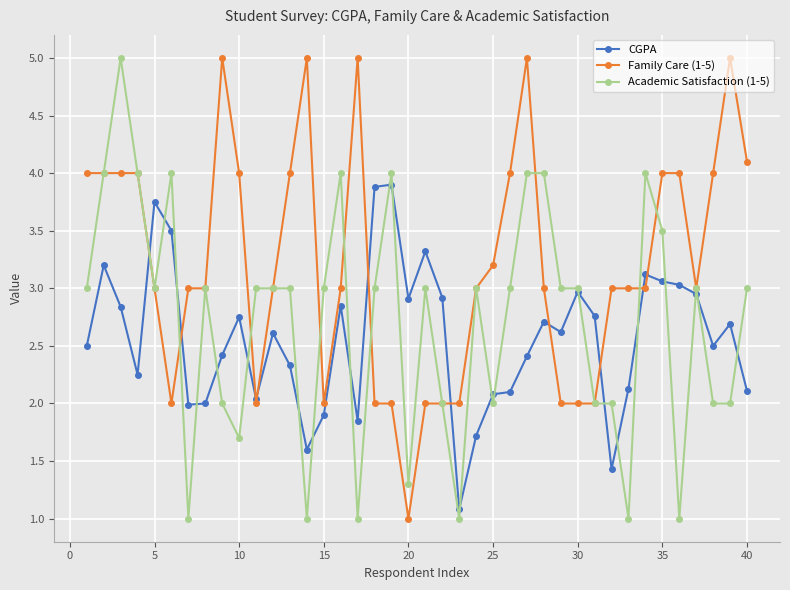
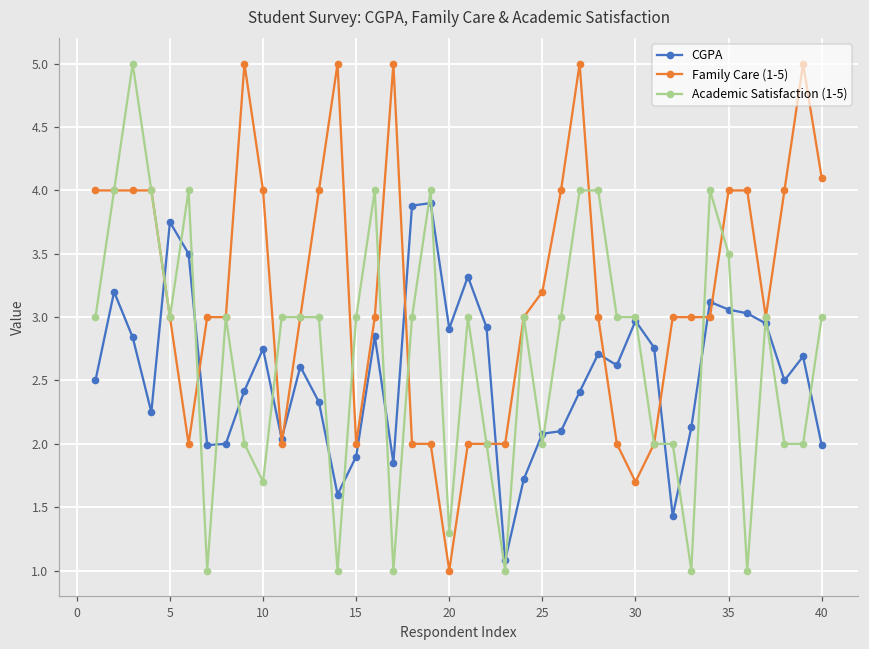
  {
    "CGPA": {
      "5": 3.75,
      "10": 2.75,
      "15": 1.90,
      "20": 2.91,
      "25": 2.08,
      "30": 2.97,
      "35": 3.06,
-     "40": 2.11
+     "40": 1.99
    },
    "Family Care (1-5)": {
      "10": 4.0,
      "15": 2.0,
      "20": 1.0,
      "25": 3.2,
-     "30": 2.0,
+     "30": 1.7,
      "35": 4.0,
      "40": 4.1
    },
    "Academic Satisfaction (1-5)": {
      "10": 1.70,
      "15": 3.00,
      "20": 1.30,
      "25": 2.00,
      "30": 3.00,
      "35": 3.50,
      "40": 3.00
    }
  }
